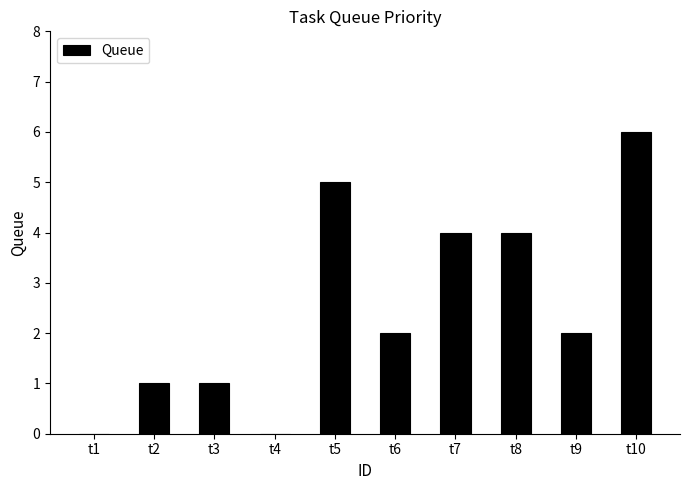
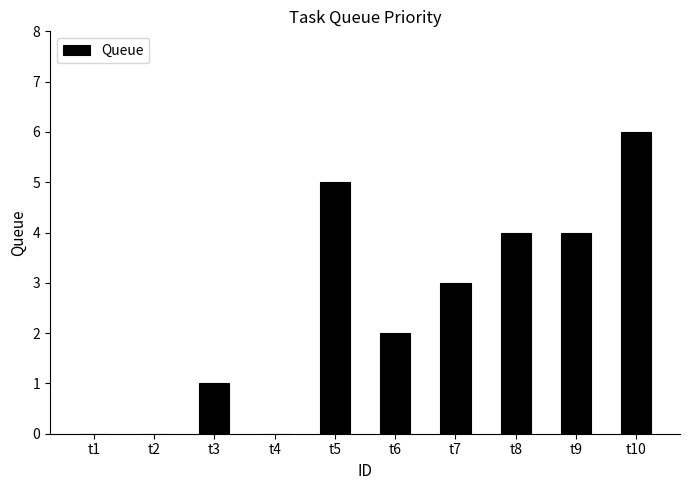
  {
    "t1": 0,
-   "t2": 1,
+   "t2": 0,
    "t3": 1,
    "t4": 0,
    "t5": 5,
    "t6": 2,
-   "t7": 4,
+   "t7": 3,
    "t8": 4,
-   "t9": 2,
+   "t9": 4,
    "t10": 6
  }
